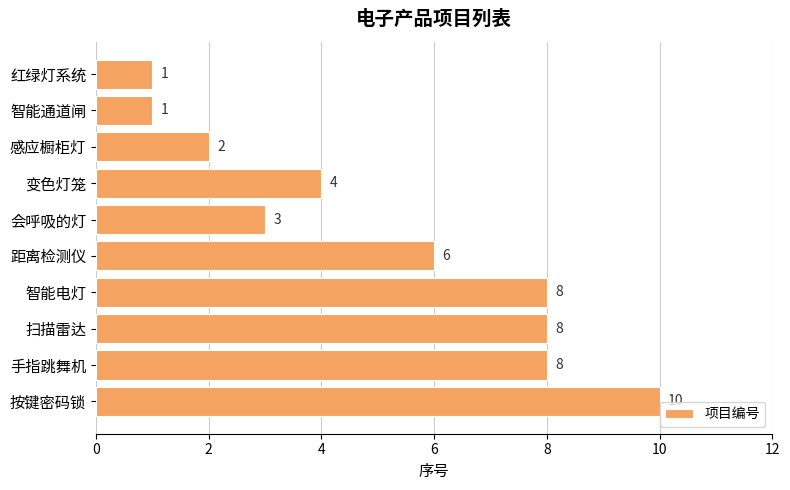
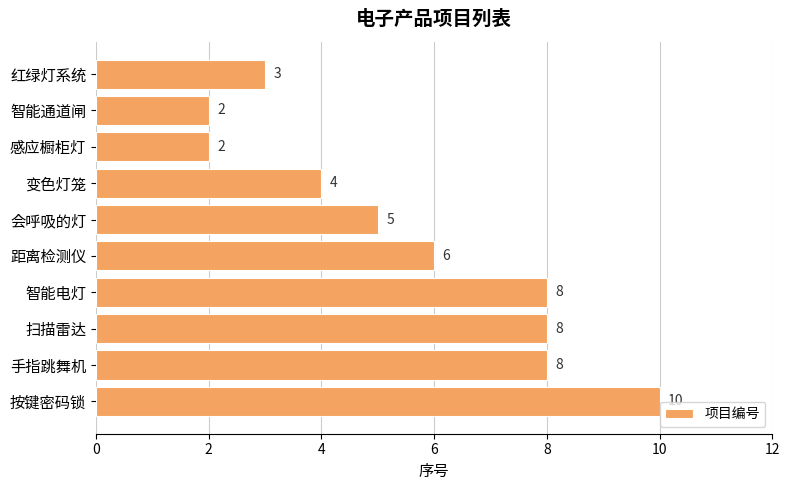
  {
-   "红绿灯系统": 1,
-   "智能通道闸": 1,
+   "红绿灯系统": 3,
+   "智能通道闸": 2,
    "感应橱柜灯": 2,
    "变色灯笼": 4,
-   "会呼吸的灯": 3,
+   "会呼吸的灯": 5,
    "距离检测仪": 6,
    "智能电灯": 8,
    "扫描雷达": 8,
    "手指跳舞机": 8
  }
